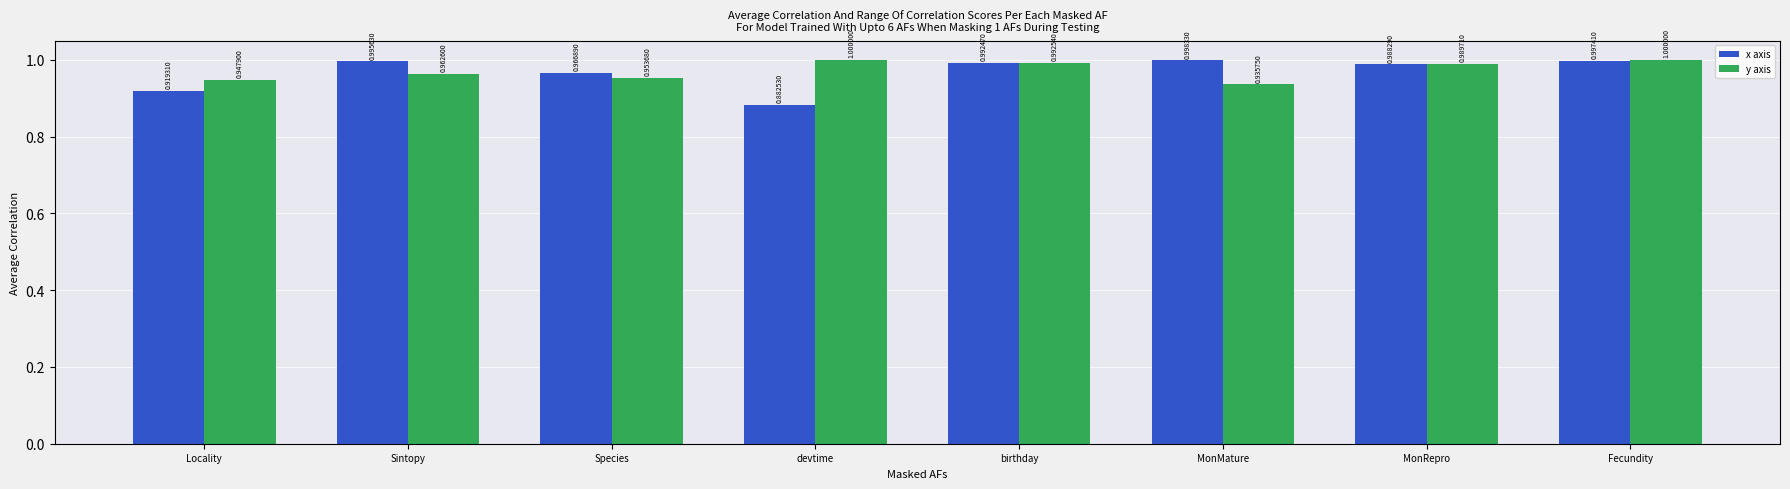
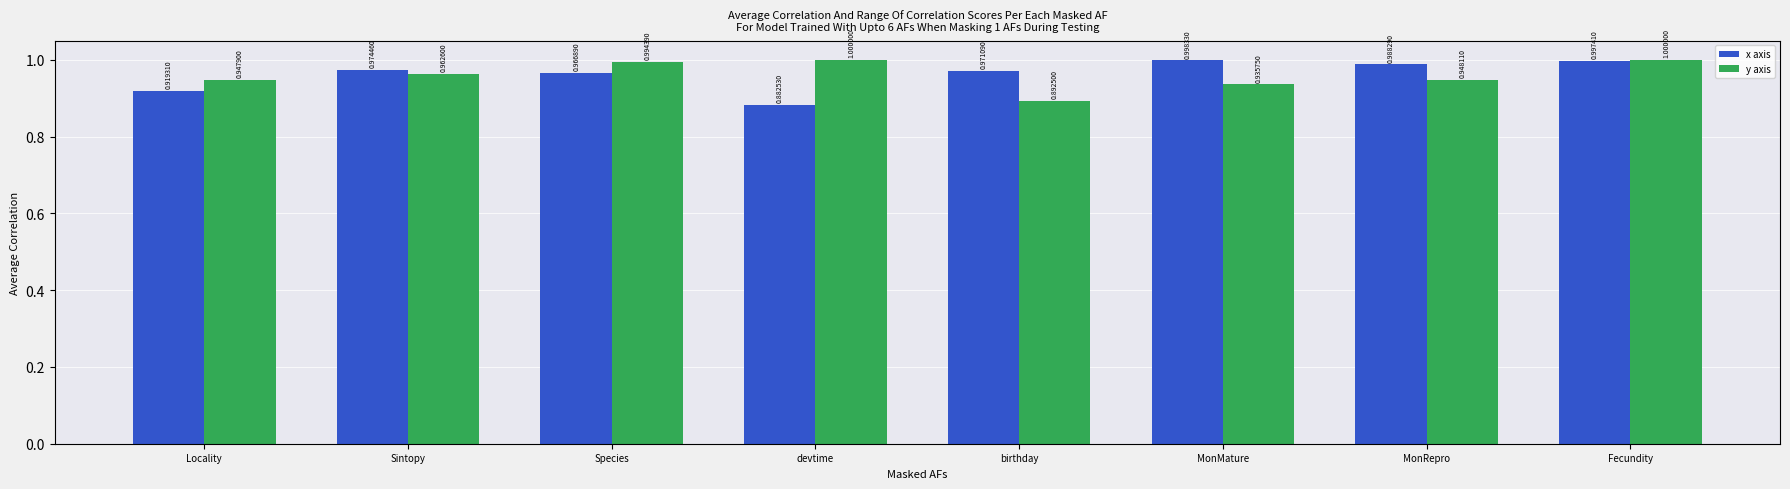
  {
    "x axis": {
      "Locality": 0.919310,
-     "Sintopy": 0.995630,
+     "Sintopy": 0.974460,
      "Species": 0.966890,
      "devtime": 0.882530,
-     "birthday": 0.992470,
+     "birthday": 0.971090,
      "MonMature": 0.998330,
      "MonRepro": 0.988290,
      "Fecundity": 0.997410
    },
    "y axis": {
      "Locality": 0.947900,
      "Sintopy": 0.962600,
-     "Species": 0.953680,
+     "Species": 0.994390,
      "devtime": 1.000000,
-     "birthday": 0.992540,
+     "birthday": 0.892500,
      "MonMature": 0.935750,
-     "MonRepro": 0.989710,
+     "MonRepro": 0.948110,
      "Fecundity": 1.000000
    }
  }
